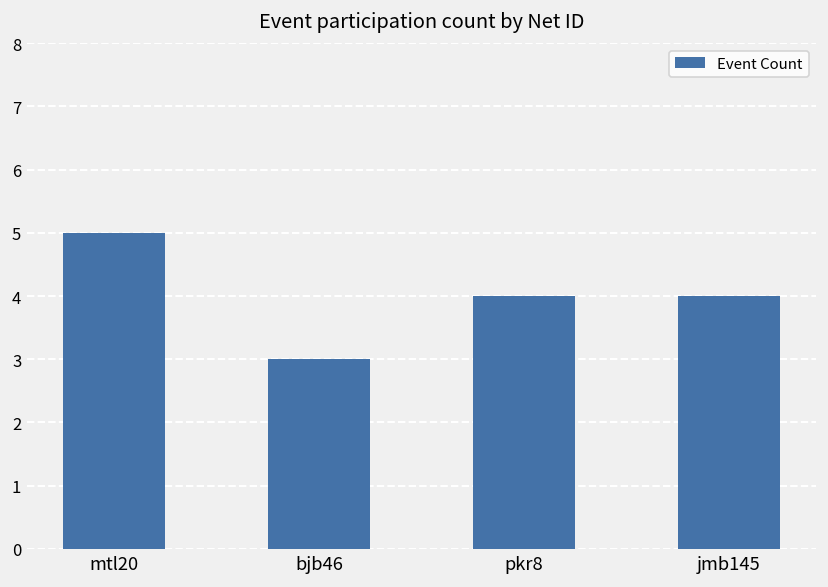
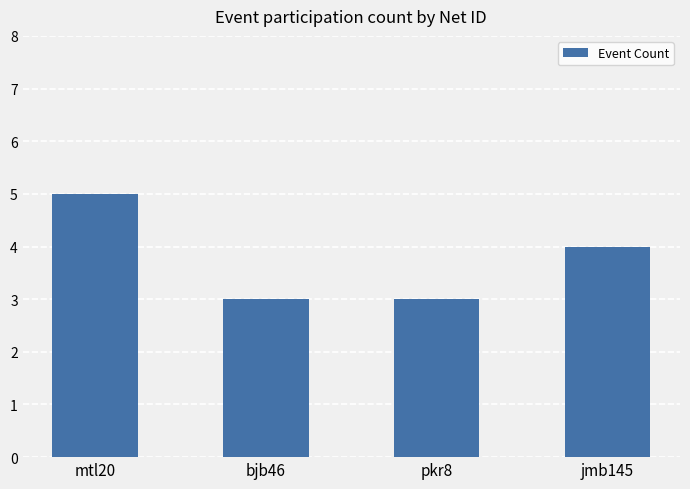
  {
    "mtl20": 5,
    "bjb46": 3,
-   "pkr8": 4,
+   "pkr8": 3,
    "jmb145": 4
  }
